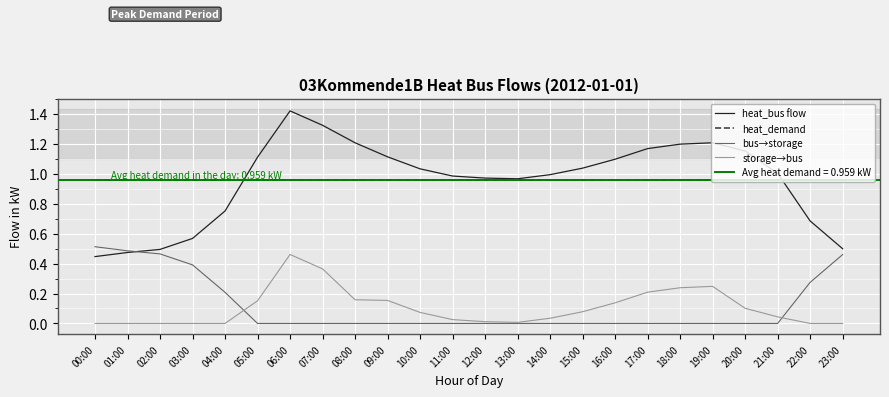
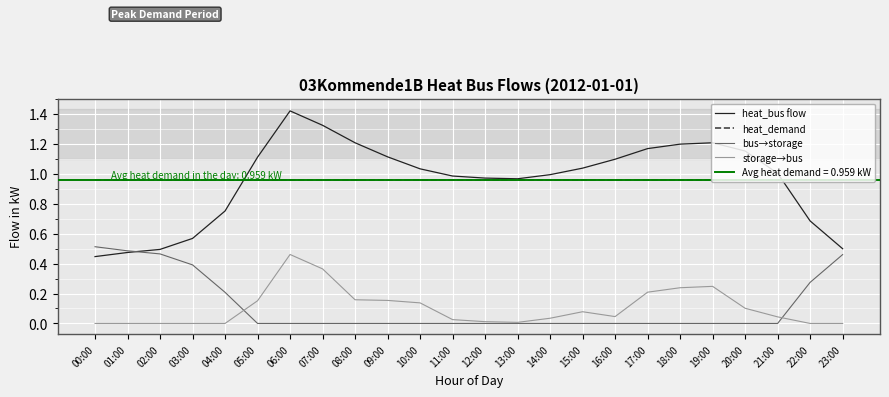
  {
    "storage→bus": {
      "00:00": 0.00,
      "01:00": 0.00,
      "02:00": 0.00,
      "03:00": 0.00,
      "04:00": 0.00,
      "05:00": 0.15,
      "06:00": 0.46,
      "07:00": 0.36,
      "08:00": 0.16,
      "09:00": 0.15,
-     "10:00": 0.07,
+     "10:00": 0.14,
      "11:00": 0.03,
      "14:00": 0.03,
      "15:00": 0.08,
-     "16:00": 0.14,
+     "16:00": 0.05,
      "17:00": 0.21,
      "18:00": 0.24,
      "19:00": 0.25,
      "20:00": 0.10,
      "21:00": 0.04,
      "22:00": 0.00,
      "23:00": 0.00
    }
  }
